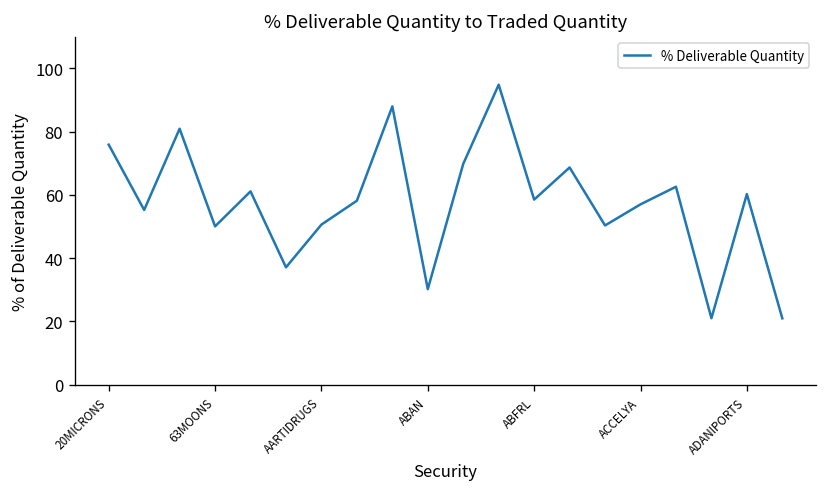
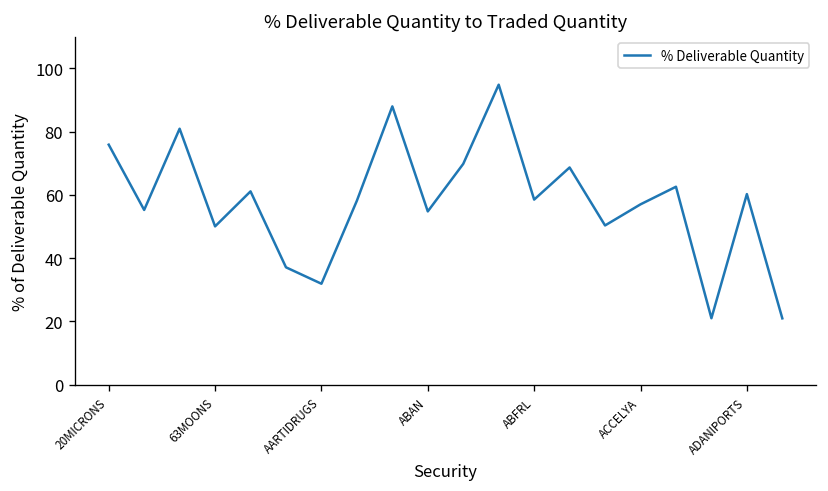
  {
    "20MICRONS": 76,
    "63MOONS": 50,
-   "AARTIDRUGS": 51,
-   "ABAN": 30,
+   "AARTIDRUGS": 32,
+   "ABAN": 55,
    "ABFRL": 58,
    "ACCELYA": 57,
    "ADANIPORTS": 60
  }
